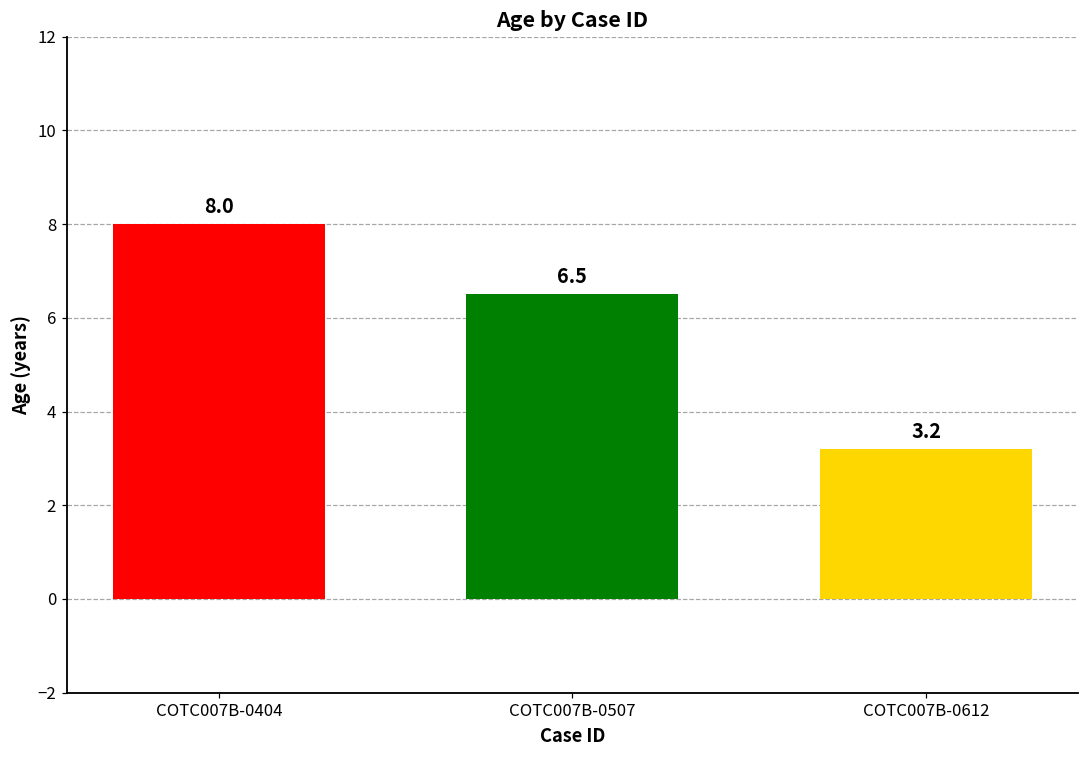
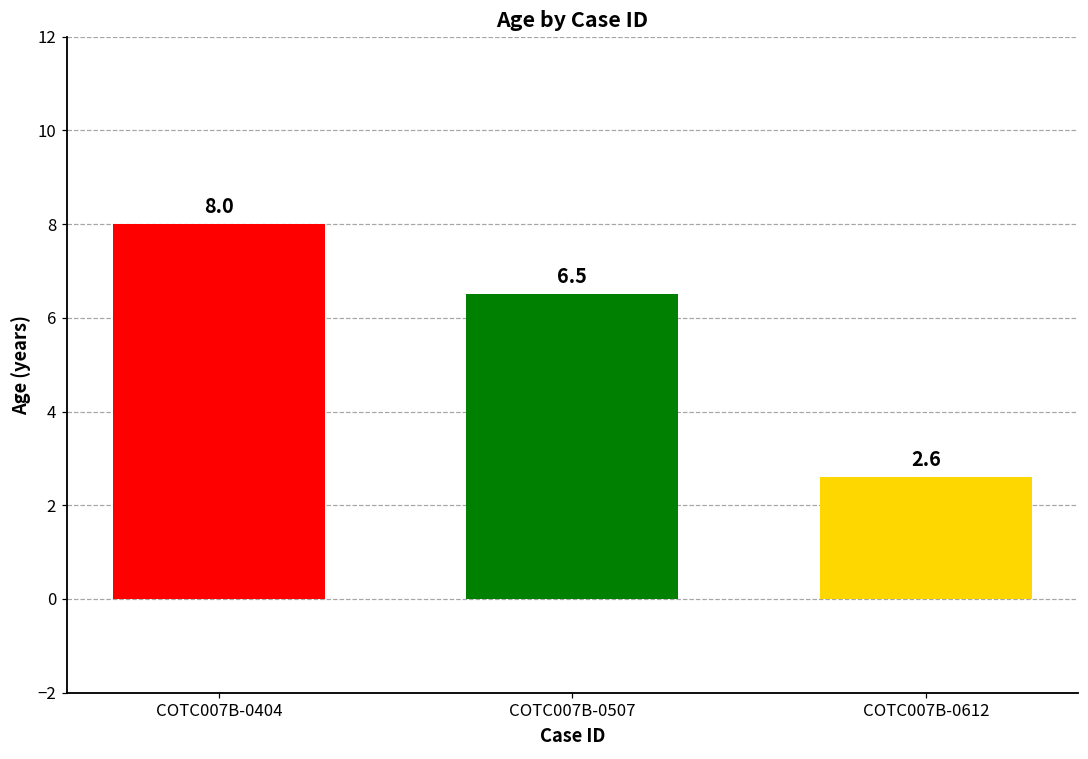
  {
    "COTC007B-0404": 8.0,
    "COTC007B-0507": 6.5,
-   "COTC007B-0612": 3.2
+   "COTC007B-0612": 2.6
  }
